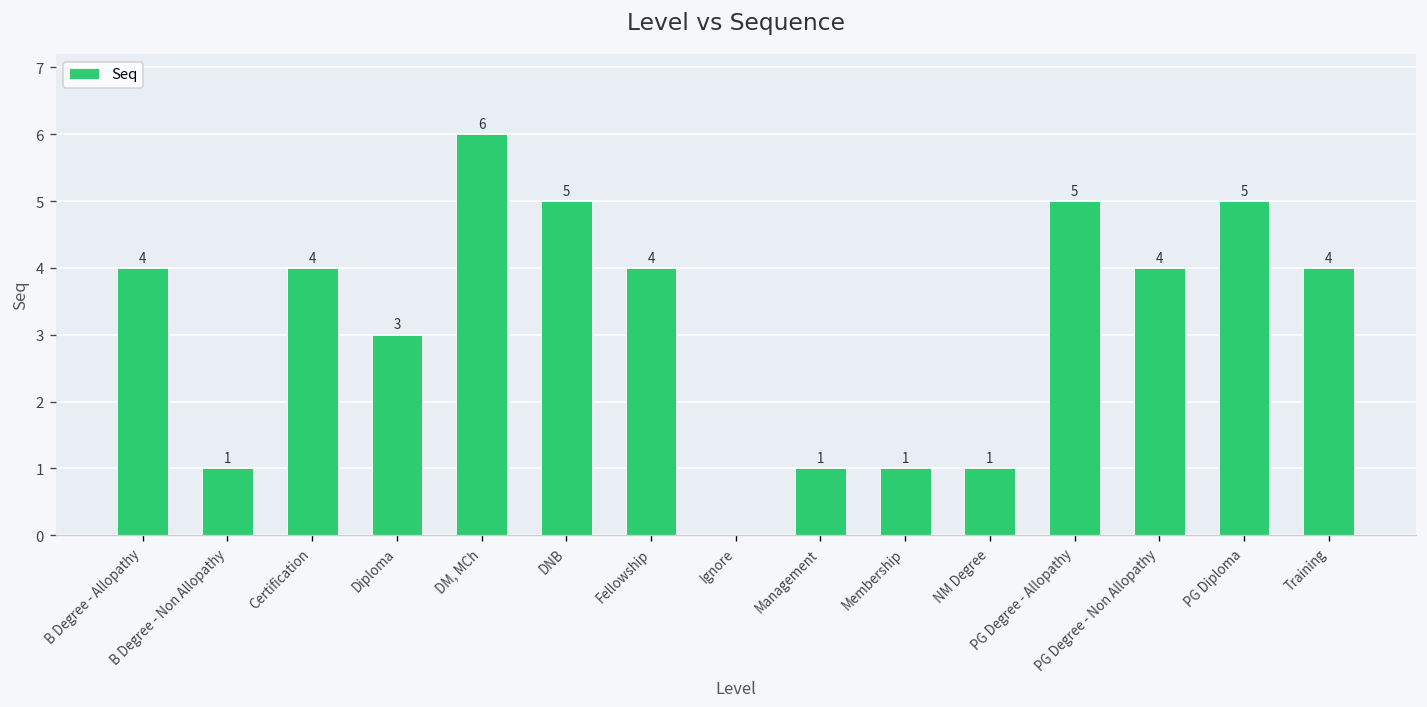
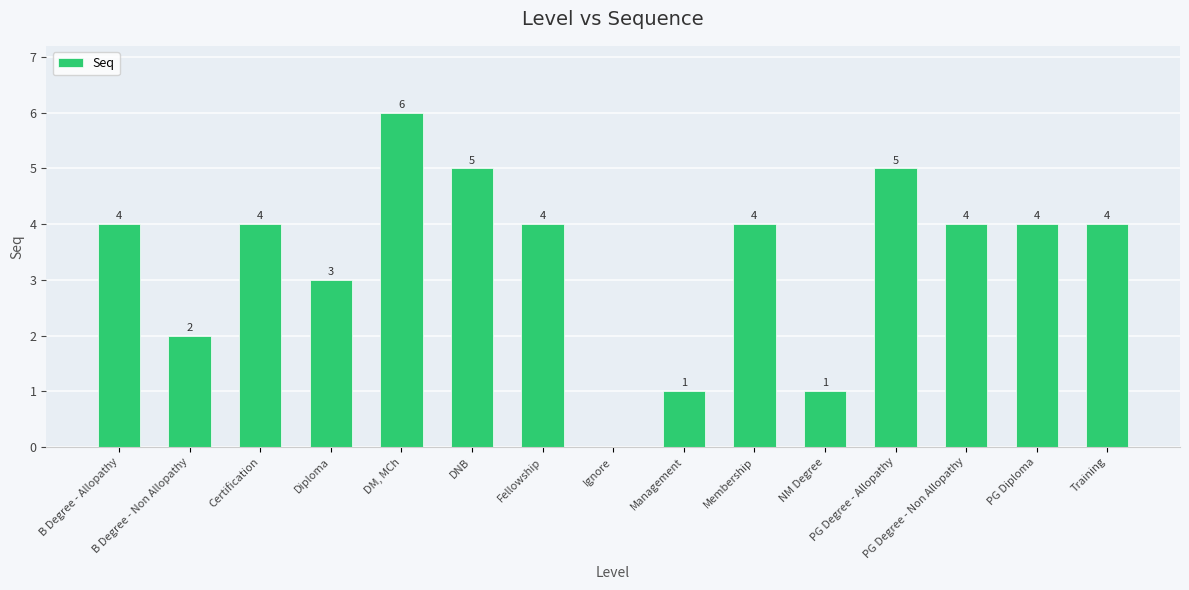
  {
    "B Degree - Allopathy": 4,
-   "B Degree - Non Allopathy": 1,
+   "B Degree - Non Allopathy": 2,
    "Certification": 4,
    "Diploma": 3,
    "DM, MCh": 6,
    "DNB": 5,
    "Fellowship": 4,
    "Management": 1,
-   "Membership": 1,
+   "Membership": 4,
    "NM Degree": 1,
    "PG Degree - Allopathy": 5,
    "PG Degree - Non Allopathy": 4,
-   "PG Diploma": 5,
+   "PG Diploma": 4,
    "Training": 4
  }
